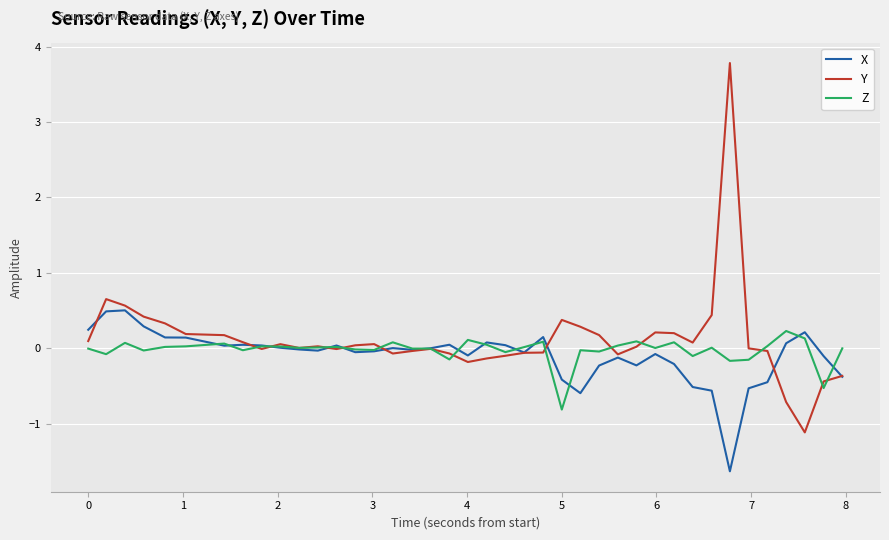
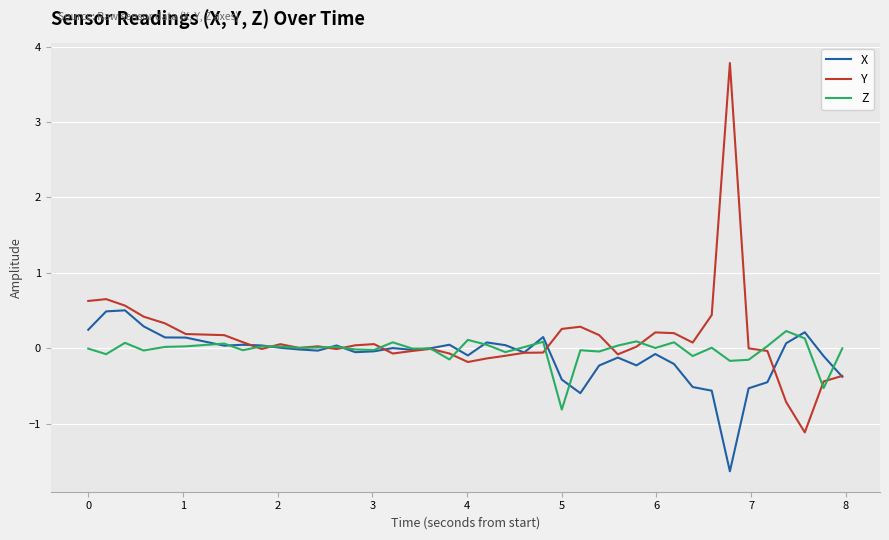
  {
    "X": {
      "0": 0.2,
      "5": -0.4
    },
    "Y": {
-     "0": 0.1,
-     "5": 0.4
+     "0": 0.6,
+     "5": 0.3
    },
    "Z": {
      "0": 0.0,
      "5": -0.8
    }
  }
